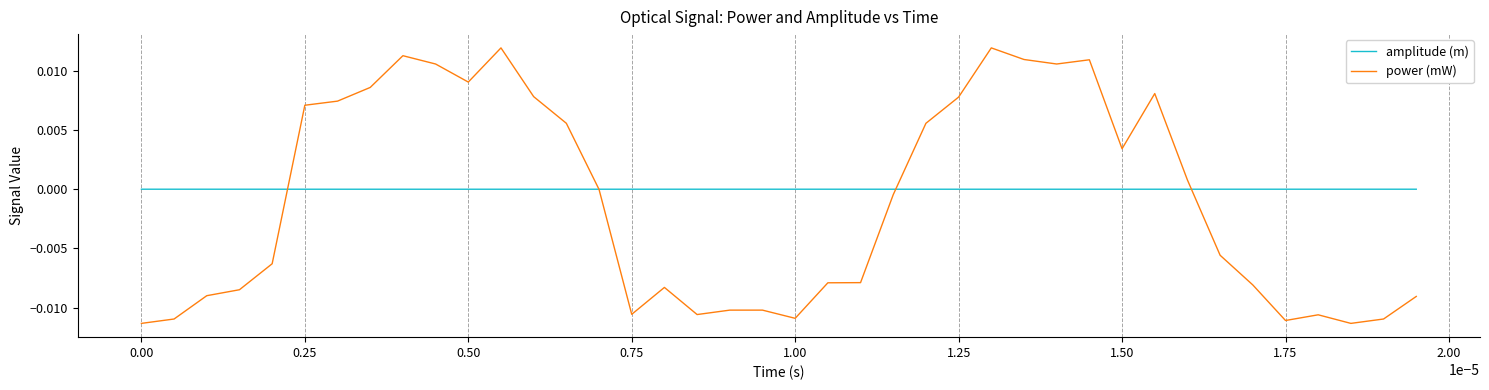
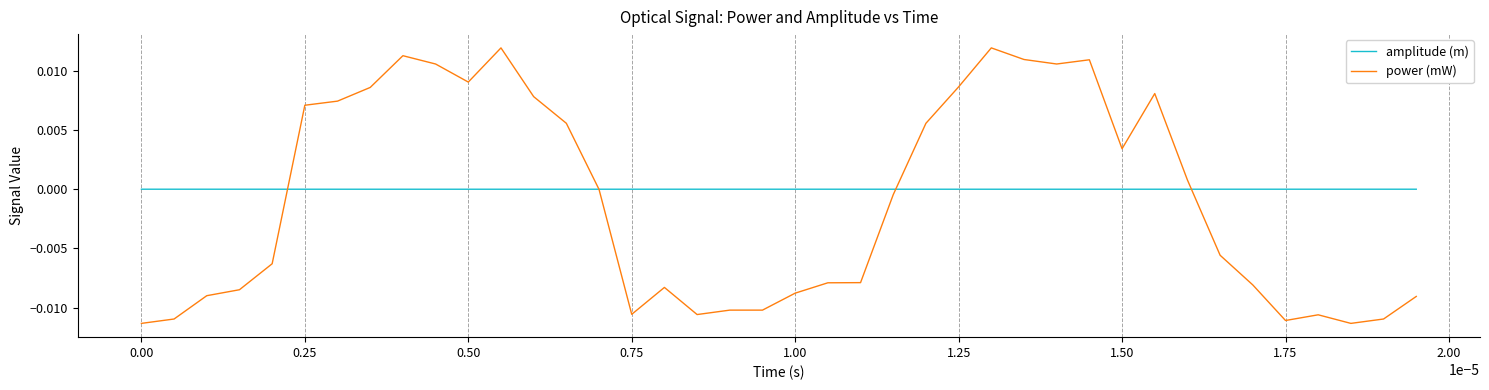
  {
    "amplitude (m)": {
      "0.00": 0.0000,
      "0.25": 0.0000,
      "0.50": 0.0000,
      "0.75": 0.0000,
      "1.00": 0.0000,
      "1.25": 0.0000,
      "1.50": 0.0000,
      "1.75": 0.0000
    },
    "power (mW)": {
      "0.00": -0.0113,
      "0.25": 0.0071,
      "0.50": 0.0091,
      "0.75": -0.0106,
-     "1.00": -0.0109,
-     "1.25": 0.0078,
+     "1.00": -0.0088,
+     "1.25": 0.0086,
      "1.50": 0.0034,
      "1.75": -0.0111
    }
  }
